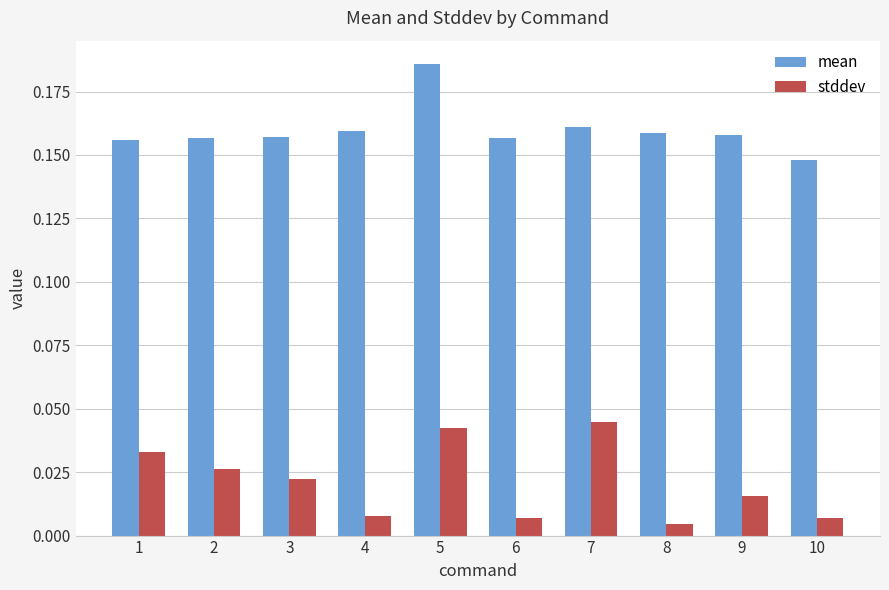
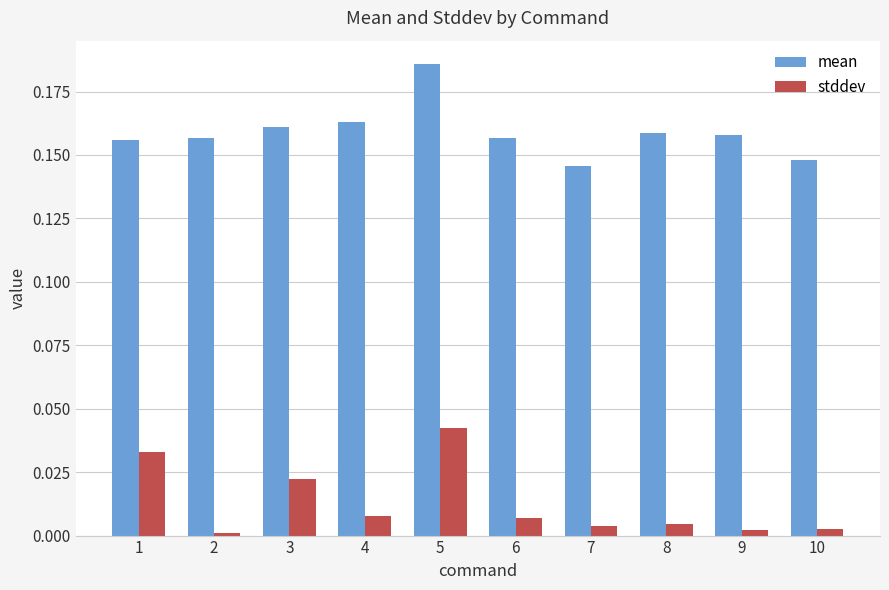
  {
    "mean": {
      "1": 0.156,
      "2": 0.157,
-     "3": 0.157,
-     "4": 0.159,
+     "3": 0.161,
+     "4": 0.163,
      "5": 0.186,
      "6": 0.157,
-     "7": 0.161,
+     "7": 0.146,
      "8": 0.159,
      "9": 0.158,
      "10": 0.148
    },
    "stddev": {
      "1": 0.033,
-     "2": 0.026,
+     "2": 0.001,
      "3": 0.022,
      "4": 0.008,
      "5": 0.042,
      "6": 0.007,
-     "7": 0.045,
+     "7": 0.004,
      "8": 0.005,
-     "9": 0.015,
-     "10": 0.007
+     "9": 0.002,
+     "10": 0.002
    }
  }
